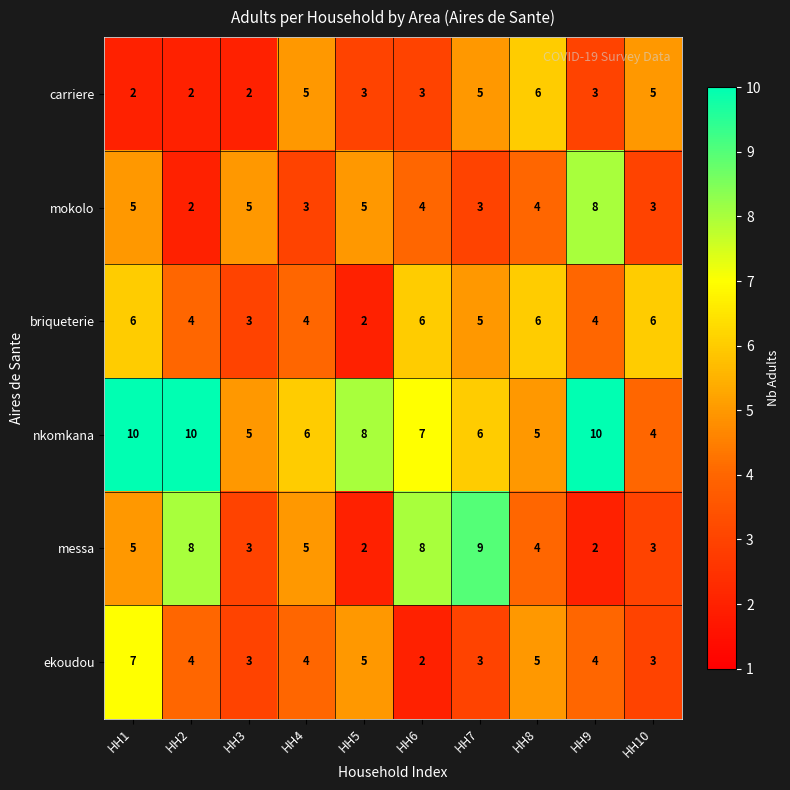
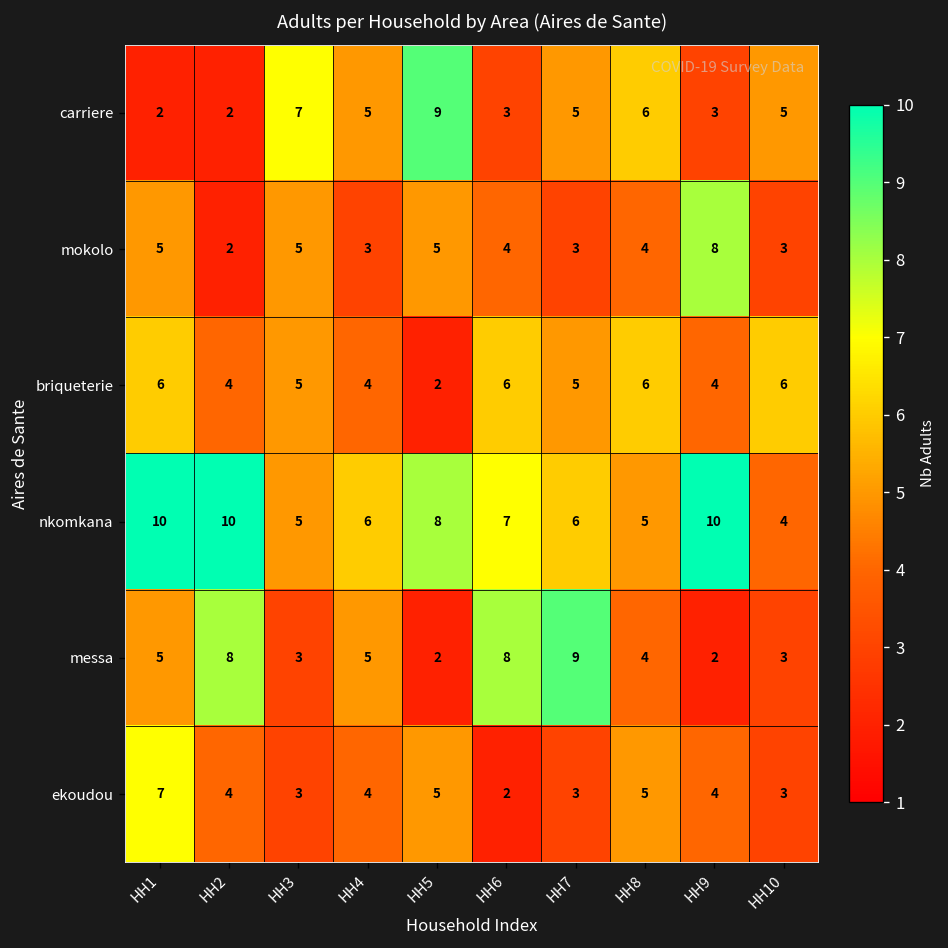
  {
    "carriere": {
      "HH1": 2,
      "HH2": 2,
-     "HH3": 2,
+     "HH3": 7,
      "HH4": 5,
-     "HH5": 3,
+     "HH5": 9,
      "HH6": 3,
      "HH7": 5,
      "HH8": 6,
      "HH10": 5
    },
    "mokolo": {
      "HH1": 5,
      "HH2": 2,
      "HH3": 5,
      "HH4": 3,
      "HH5": 5,
      "HH6": 4,
      "HH7": 3,
      "HH8": 4,
      "HH9": 8,
      "HH10": 3
    },
    "briqueterie": {
      "HH1": 6,
      "HH2": 4,
-     "HH3": 3,
+     "HH3": 5,
      "HH4": 4,
      "HH5": 2,
      "HH6": 6,
      "HH7": 5,
      "HH8": 6,
      "HH9": 4,
      "HH10": 6
    },
    "nkomkana": {
      "HH1": 10,
      "HH2": 10,
      "HH3": 5,
      "HH4": 6,
      "HH5": 8,
      "HH6": 7,
      "HH7": 6,
      "HH8": 5,
      "HH9": 10,
      "HH10": 4
    },
    "messa": {
      "HH1": 5,
      "HH2": 8,
      "HH3": 3,
      "HH4": 5,
      "HH5": 2,
      "HH6": 8,
      "HH7": 9,
      "HH8": 4,
      "HH9": 2,
      "HH10": 3
    },
    "ekoudou": {
      "HH1": 7,
      "HH2": 4,
      "HH3": 3,
      "HH4": 4,
      "HH5": 5,
      "HH6": 2,
      "HH7": 3,
      "HH8": 5,
      "HH9": 4,
      "HH10": 3
    }
  }
